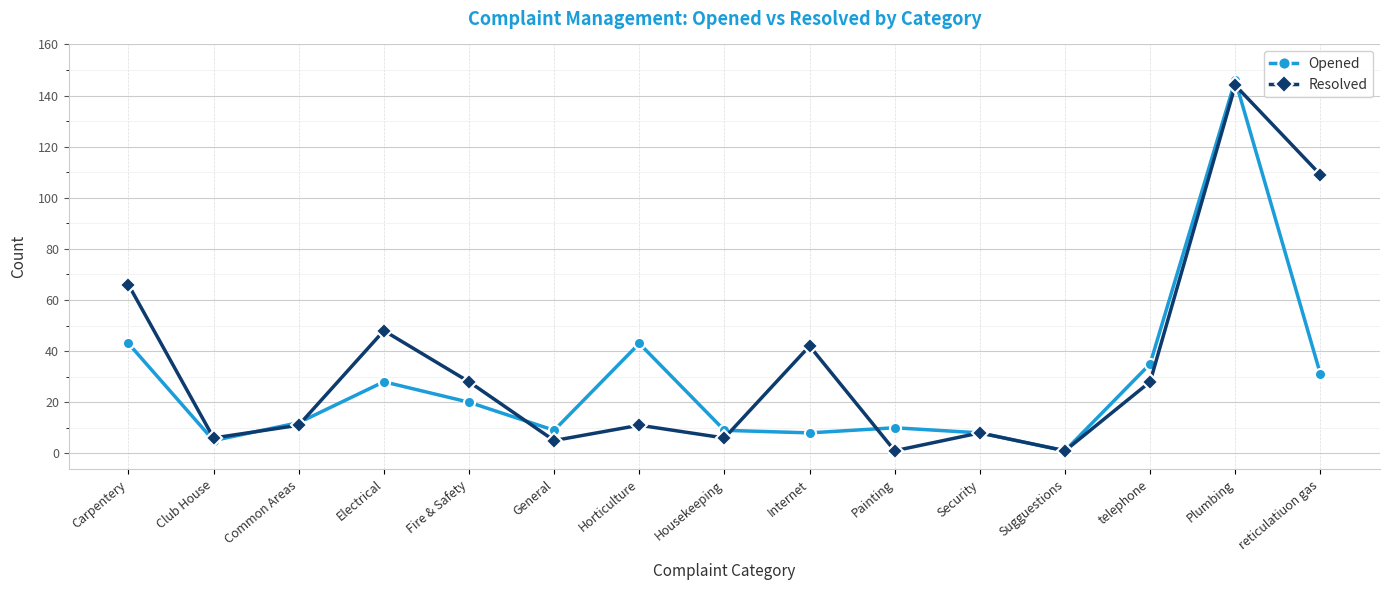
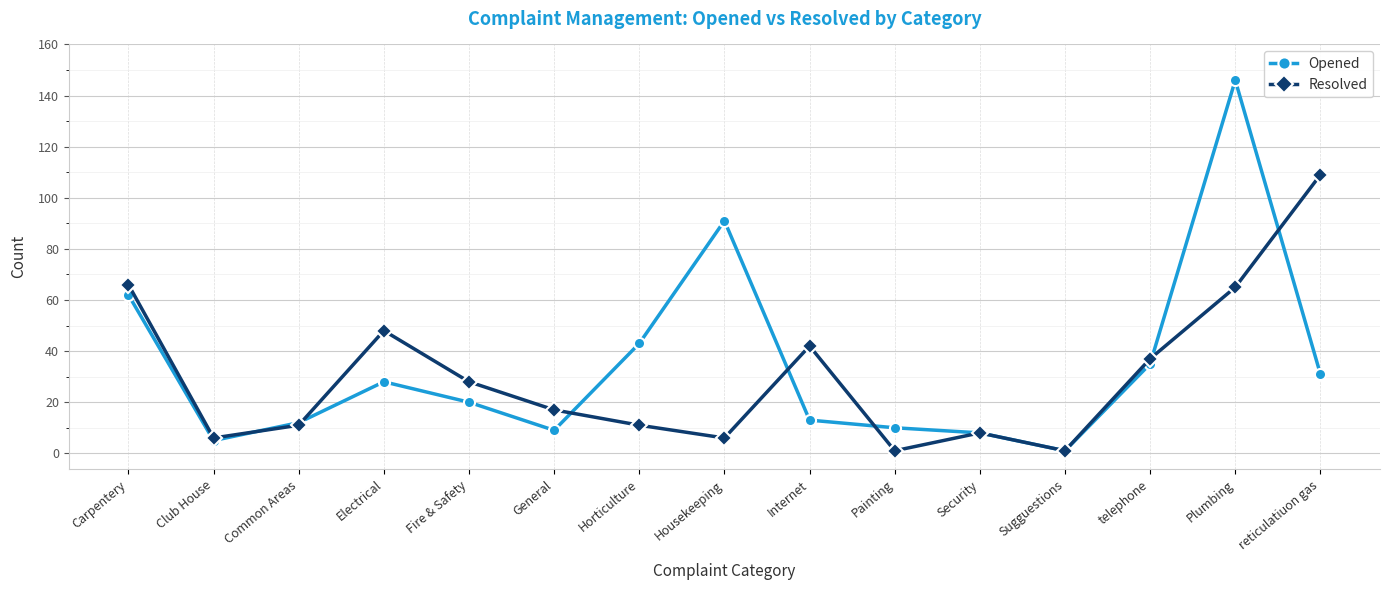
  {
    "Opened": {
-     "Carpentery": 43,
+     "Carpentery": 62,
      "Electrical": 28,
      "Fire & Safety": 20,
      "General": 9,
      "Horticulture": 43,
-     "Housekeeping": 9,
-     "Internet": 8,
+     "Housekeeping": 91,
+     "Internet": 13,
      "Painting": 10,
      "telephone": 35,
      "Plumbing": 146,
      "reticulatiuon gas": 31
    },
    "Resolved": {
      "Carpentery": 66,
      "Electrical": 48,
      "Fire & Safety": 28,
-     "General": 5,
+     "General": 17,
      "Horticulture": 11,
      "Housekeeping": 6,
      "Internet": 42,
      "Painting": 1,
-     "telephone": 28,
-     "Plumbing": 144,
+     "telephone": 37,
+     "Plumbing": 65,
      "reticulatiuon gas": 109
    }
  }
